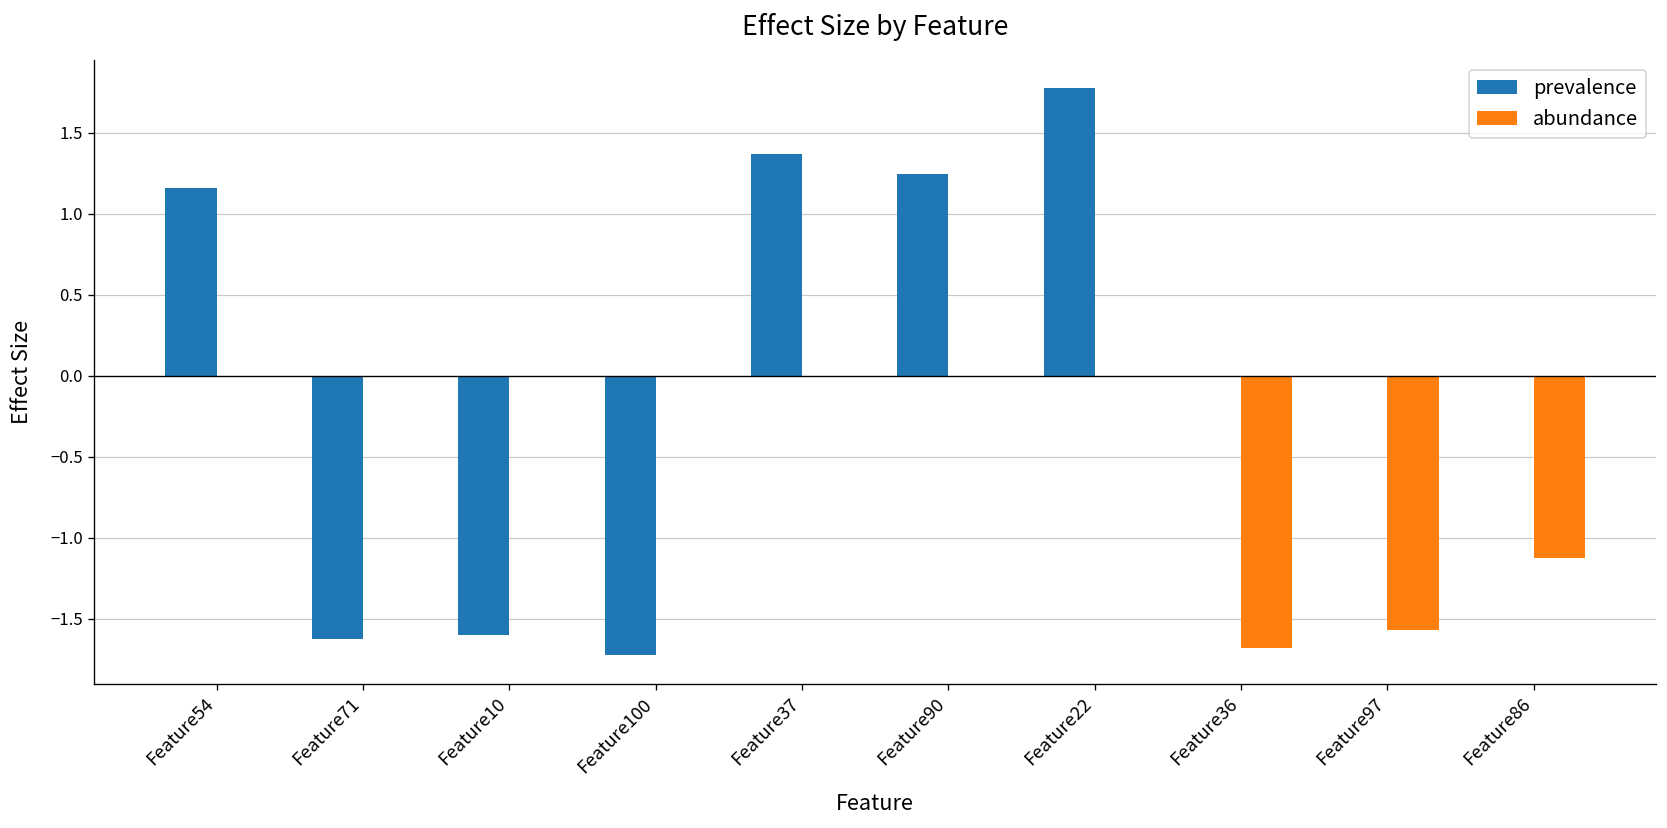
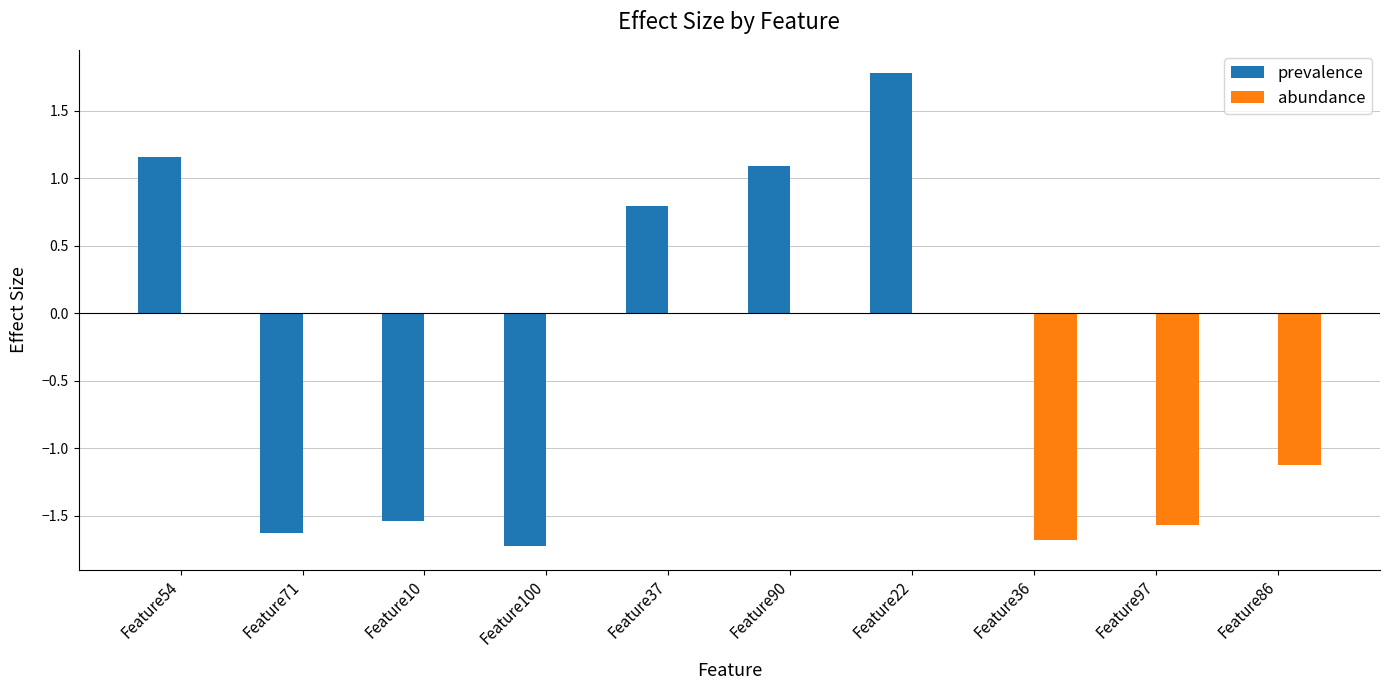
  {
    "prevalence": {
      "Feature54": 1.16,
      "Feature71": -1.63,
-     "Feature10": -1.60,
+     "Feature10": -1.54,
      "Feature100": -1.73,
-     "Feature37": 1.37,
-     "Feature90": 1.24,
+     "Feature37": 0.79,
+     "Feature90": 1.09,
      "Feature22": 1.77,
      "Feature36": 0.00,
      "Feature97": 0.00,
      "Feature86": 0.00
    },
    "abundance": {
      "Feature54": 0.00,
      "Feature71": 0.00,
      "Feature10": 0.00,
      "Feature100": 0.00,
      "Feature37": 0.00,
      "Feature90": 0.00,
      "Feature22": 0.00,
      "Feature36": -1.68,
      "Feature97": -1.57,
      "Feature86": -1.13
    }
  }
